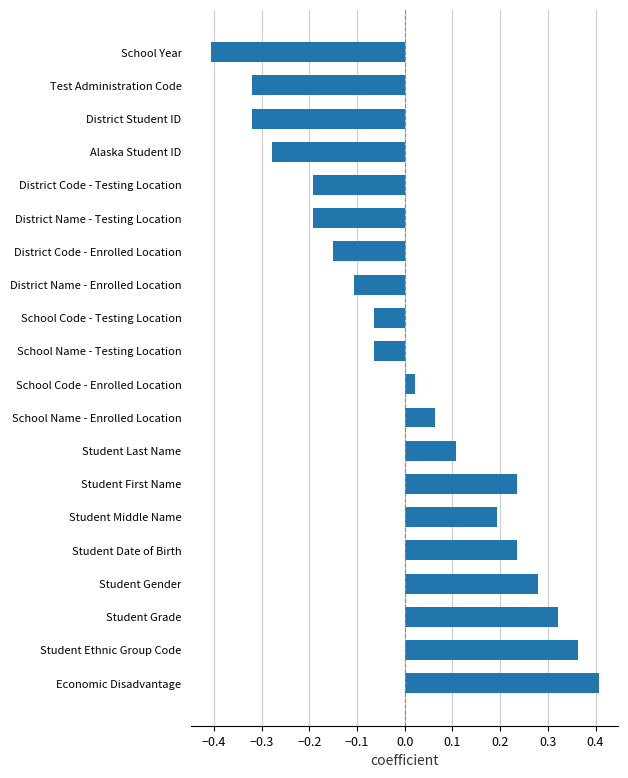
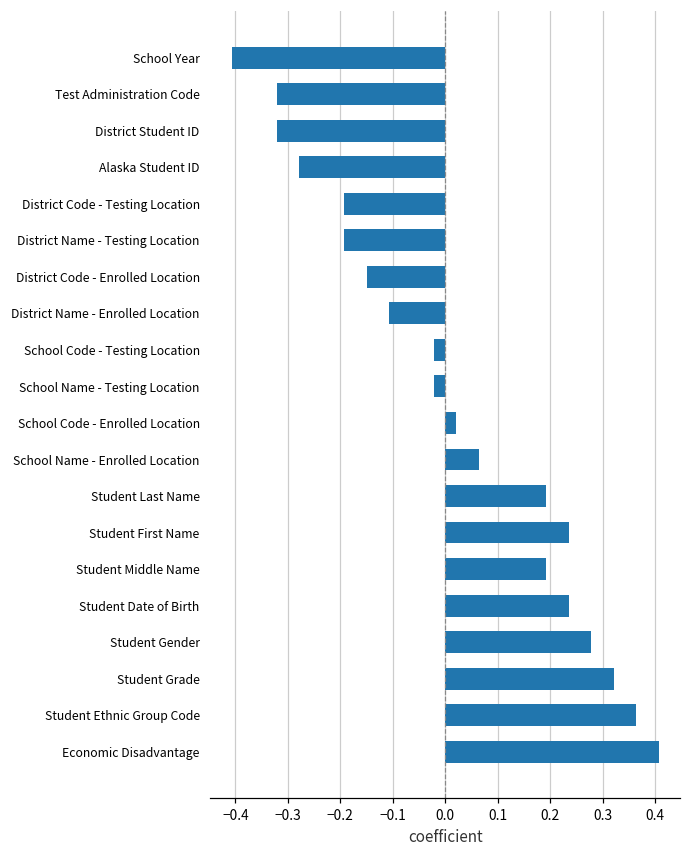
  {
    "School Year": -0.41,
    "Test Administration Code": -0.32,
    "District Student ID": -0.32,
    "Alaska Student ID": -0.28,
    "District Code - Testing Location": -0.19,
    "District Name - Testing Location": -0.19,
    "District Code - Enrolled Location": -0.15,
    "District Name - Enrolled Location": -0.11,
-   "School Code - Testing Location": -0.06,
-   "School Name - Testing Location": -0.06,
+   "School Code - Testing Location": -0.02,
+   "School Name - Testing Location": -0.02,
    "School Code - Enrolled Location": 0.02,
    "School Name - Enrolled Location": 0.06,
-   "Student Last Name": 0.11,
+   "Student Last Name": 0.19,
    "Student First Name": 0.24,
    "Student Middle Name": 0.19,
    "Student Date of Birth": 0.24,
    "Student Gender": 0.28,
    "Student Grade": 0.32,
    "Student Ethnic Group Code": 0.36,
    "Economic Disadvantage": 0.41
  }
